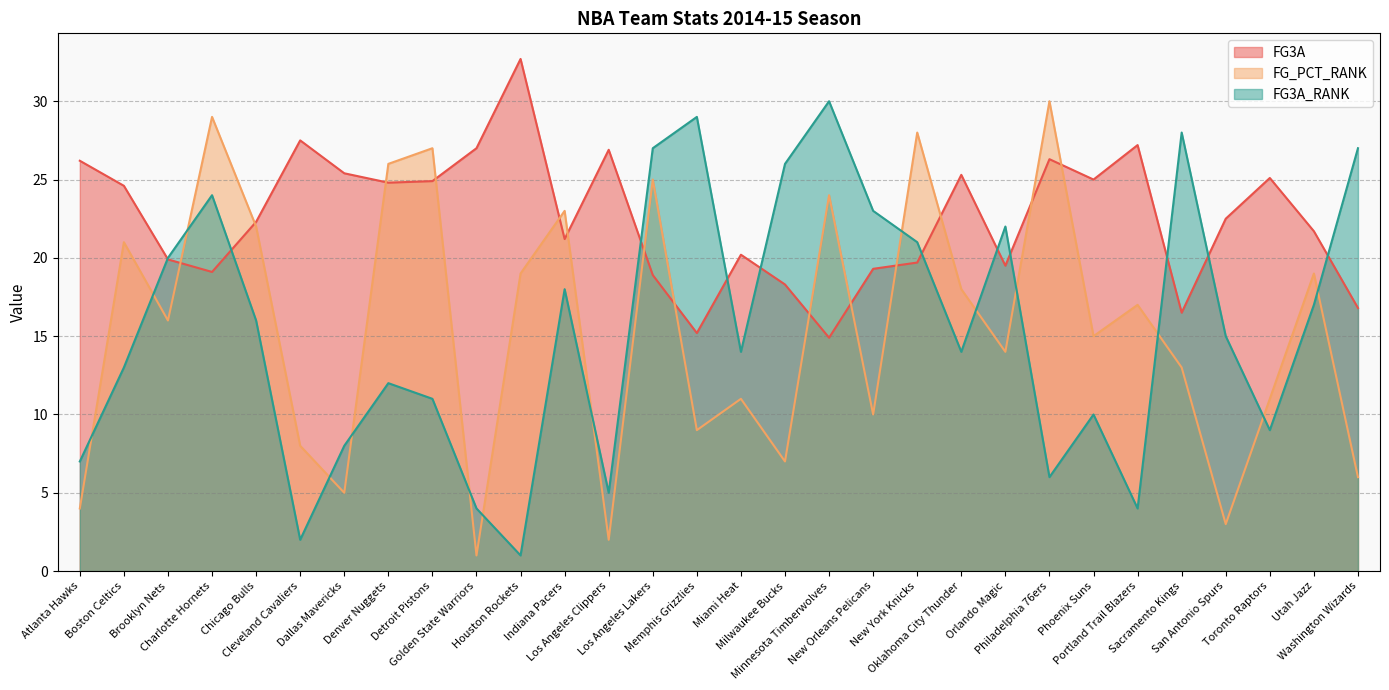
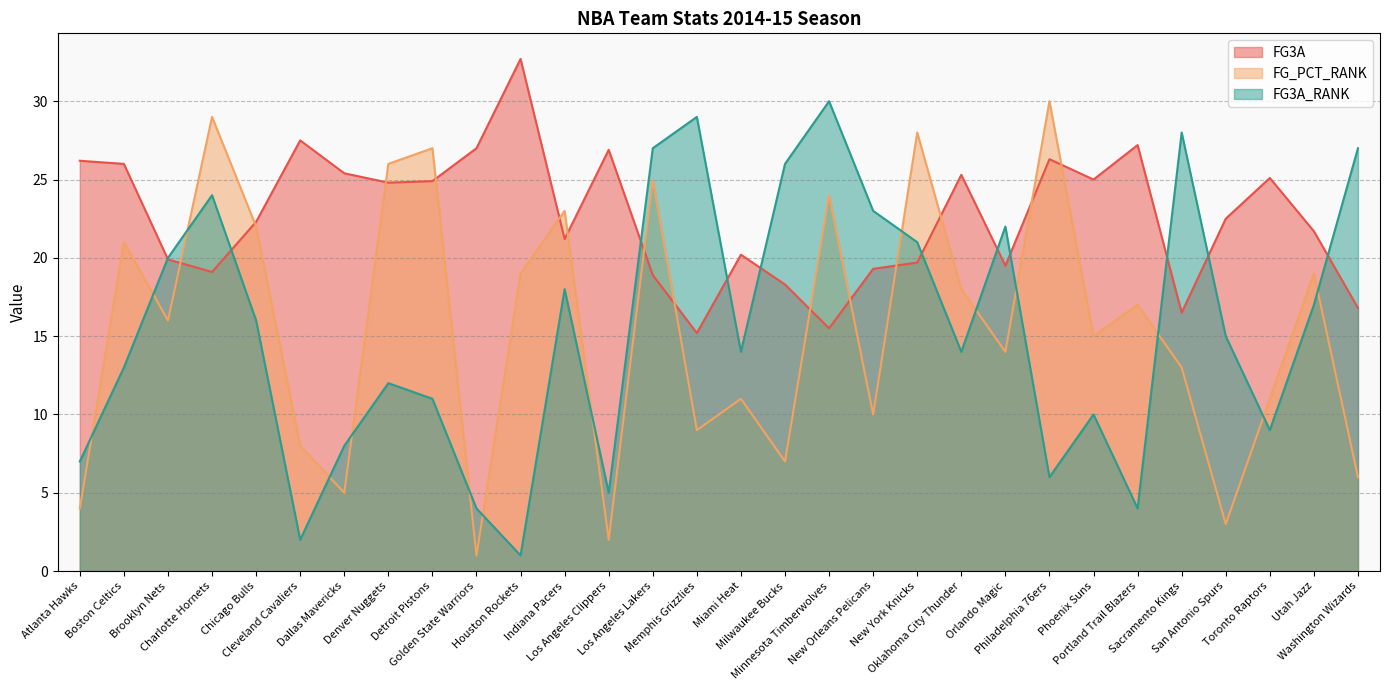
  {
    "FG3A": {
      "Atlanta Hawks": 26.2,
-     "Boston Celtics": 24.6,
+     "Boston Celtics": 26.0,
      "Charlotte Hornets": 19.1,
      "Chicago Bulls": 22.3,
      "Cleveland Cavaliers": 27.5,
      "Dallas Mavericks": 25.4,
      "Denver Nuggets": 24.8,
      "Detroit Pistons": 24.9,
      "Golden State Warriors": 27.0,
      "Houston Rockets": 32.7,
      "Indiana Pacers": 21.2,
      "Los Angeles Clippers": 26.9,
      "Los Angeles Lakers": 18.9,
      "Memphis Grizzlies": 15.2,
      "Miami Heat": 20.2,
      "Milwaukee Bucks": 18.3,
-     "Minnesota Timberwolves": 14.9,
+     "Minnesota Timberwolves": 15.5,
      "New Orleans Pelicans": 19.3,
      "New York Knicks": 19.7,
      "Oklahoma City Thunder": 25.3,
      "Orlando Magic": 19.5,
      "Philadelphia 76ers": 26.3,
      "Phoenix Suns": 25.0,
      "Portland Trail Blazers": 27.2,
      "Sacramento Kings": 16.5,
      "San Antonio Spurs": 22.5,
      "Toronto Raptors": 25.1,
      "Utah Jazz": 21.7,
      "Washington Wizards": 16.8
    },
    "FG_PCT_RANK": {
      "Atlanta Hawks": 4.0,
      "Boston Celtics": 21.0,
      "Brooklyn Nets": 16.0,
      "Charlotte Hornets": 29.0,
      "Chicago Bulls": 22.0,
      "Cleveland Cavaliers": 8.0,
      "Dallas Mavericks": 5.0,
      "Denver Nuggets": 26.0,
      "Detroit Pistons": 27.0,
      "Golden State Warriors": 1.0,
      "Houston Rockets": 19.0,
      "Indiana Pacers": 23.0,
      "Los Angeles Clippers": 2.0,
      "Los Angeles Lakers": 25.0,
      "Memphis Grizzlies": 9.0,
      "Miami Heat": 11.0,
      "Milwaukee Bucks": 7.0,
      "Minnesota Timberwolves": 24.0,
      "New Orleans Pelicans": 10.0,
      "New York Knicks": 28.0,
      "Oklahoma City Thunder": 18.0,
      "Orlando Magic": 14.0,
      "Philadelphia 76ers": 30.0,
      "Phoenix Suns": 15.0,
      "Portland Trail Blazers": 17.0,
      "Sacramento Kings": 13.0,
      "San Antonio Spurs": 3.0,
      "Toronto Raptors": 11.0,
      "Utah Jazz": 19.0,
      "Washington Wizards": 6.0
    },
    "FG3A_RANK": {
      "Atlanta Hawks": 7.0,
      "Boston Celtics": 13.0,
      "Charlotte Hornets": 24.0,
      "Chicago Bulls": 16.0,
      "Cleveland Cavaliers": 2.0,
      "Dallas Mavericks": 8.0,
      "Denver Nuggets": 12.0,
      "Detroit Pistons": 11.0,
      "Golden State Warriors": 4.0,
      "Houston Rockets": 1.0,
      "Indiana Pacers": 18.0,
      "Los Angeles Clippers": 5.0,
      "Los Angeles Lakers": 27.0,
      "Memphis Grizzlies": 29.0,
      "Miami Heat": 14.0,
      "Milwaukee Bucks": 26.0,
      "Minnesota Timberwolves": 30.0,
      "New Orleans Pelicans": 23.0,
      "New York Knicks": 21.0,
      "Oklahoma City Thunder": 14.0,
      "Orlando Magic": 22.0,
      "Philadelphia 76ers": 6.0,
      "Phoenix Suns": 10.0,
      "Portland Trail Blazers": 4.0,
      "Sacramento Kings": 28.0,
      "San Antonio Spurs": 15.0,
      "Toronto Raptors": 9.0,
      "Utah Jazz": 17.0,
      "Washington Wizards": 27.0
    }
  }
